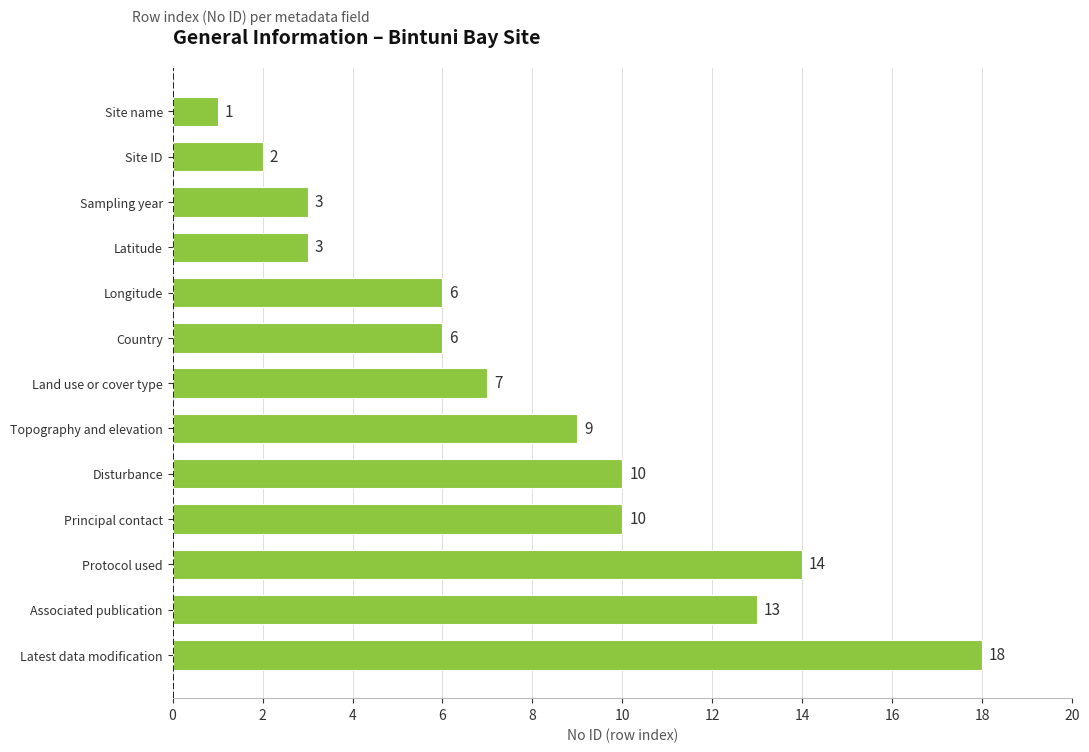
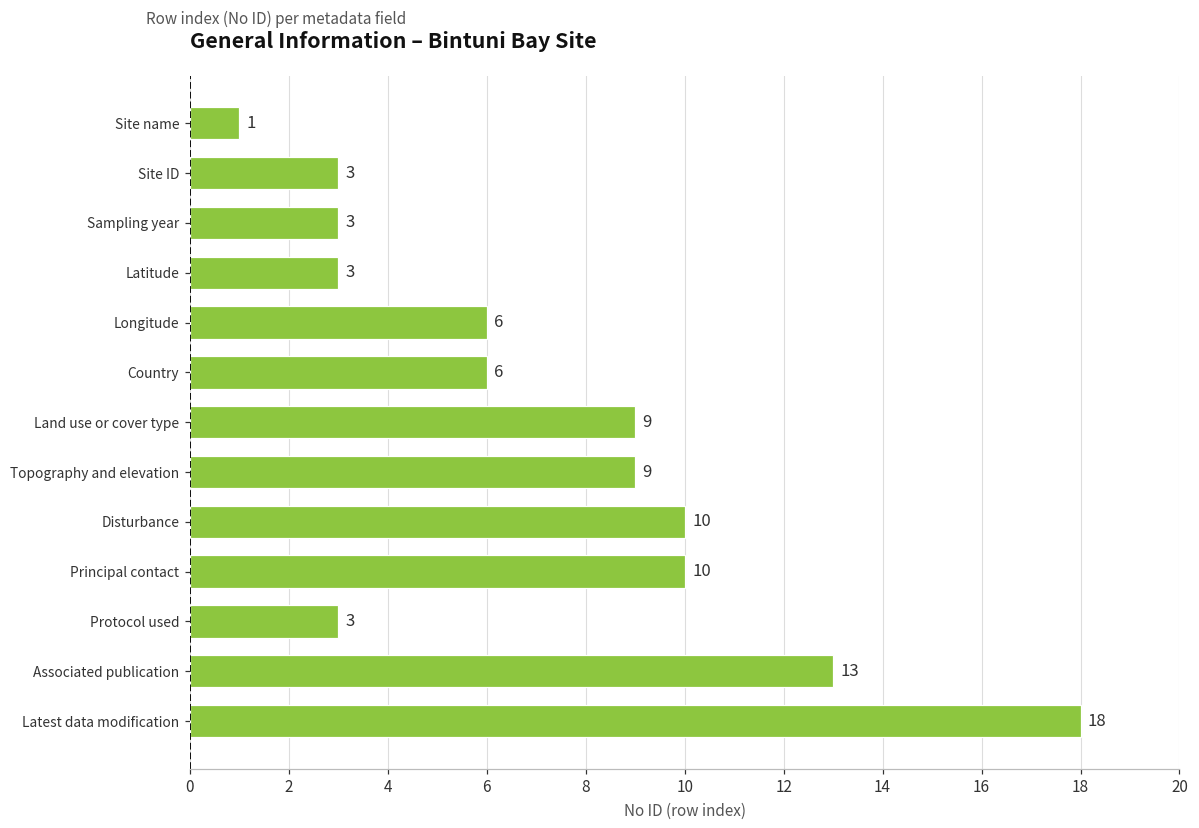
  {
    "Site name": 1,
-   "Site ID": 2,
+   "Site ID": 3,
    "Sampling year": 3,
    "Latitude": 3,
    "Longitude": 6,
    "Country": 6,
-   "Land use or cover type": 7,
+   "Land use or cover type": 9,
    "Topography and elevation": 9,
    "Disturbance": 10,
    "Principal contact": 10,
-   "Protocol used": 14,
+   "Protocol used": 3,
    "Associated publication": 13,
    "Latest data modification": 18
  }
